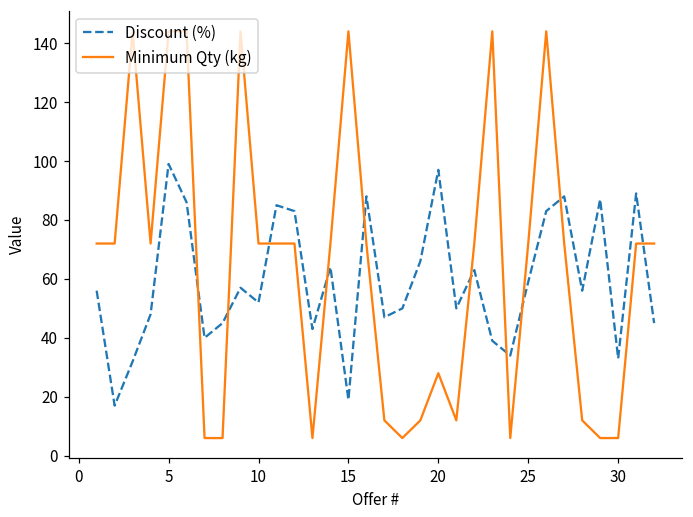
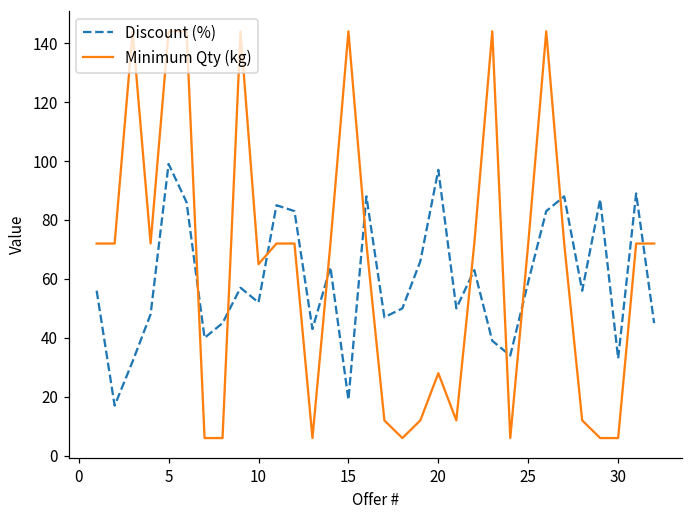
  {
    "Discount (%)": {
      "5": 99,
      "10": 52,
      "15": 19,
      "20": 97,
      "25": 59,
      "30": 33
    },
    "Minimum Qty (kg)": {
-     "10": 72,
+     "10": 65,
      "15": 144,
      "20": 28,
      "25": 72,
      "30": 6
    }
  }
